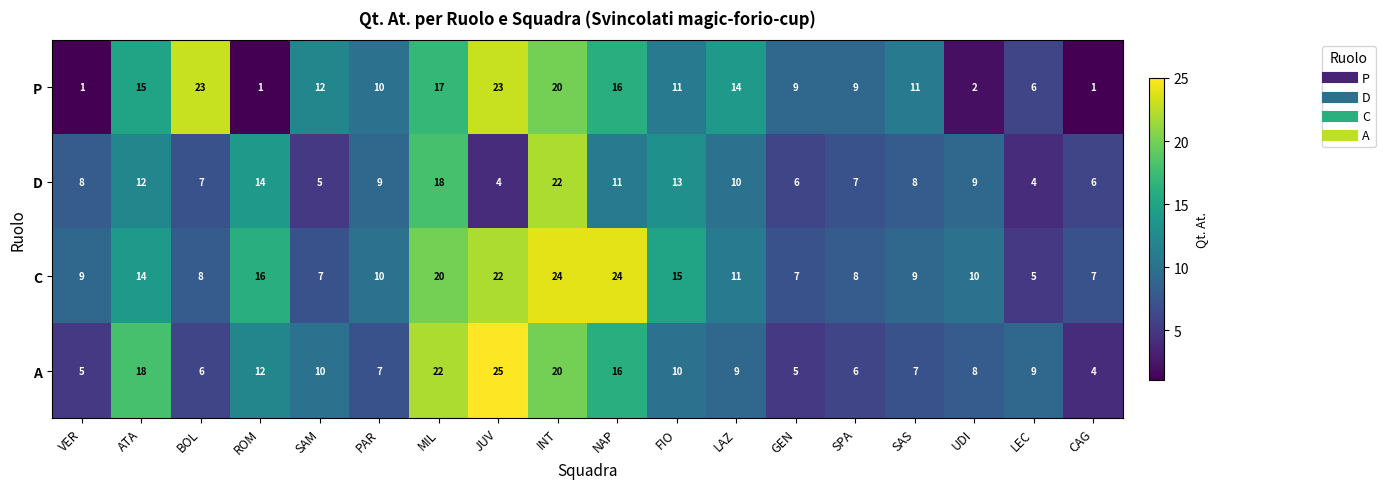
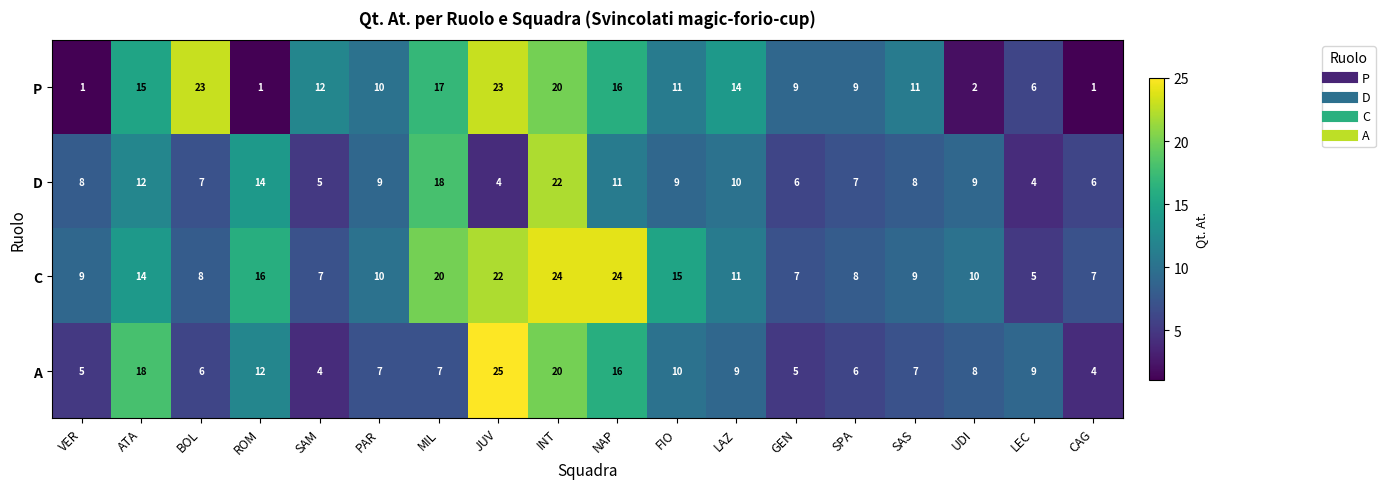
  {
    "P": {
      "VER": 1,
      "ATA": 15,
      "BOL": 23,
      "ROM": 1,
      "SAM": 12,
      "PAR": 10,
      "MIL": 17,
      "JUV": 23,
      "INT": 20,
      "NAP": 16,
      "FIO": 11,
      "LAZ": 14,
      "GEN": 9,
      "SPA": 9,
      "SAS": 11,
      "UDI": 2,
      "LEC": 6,
      "CAG": 1
    },
    "D": {
      "VER": 8,
      "ATA": 12,
      "BOL": 7,
      "ROM": 14,
      "SAM": 5,
      "PAR": 9,
      "MIL": 18,
      "JUV": 4,
      "INT": 22,
      "NAP": 11,
-     "FIO": 13,
+     "FIO": 9,
      "LAZ": 10,
      "GEN": 6,
      "SPA": 7,
      "SAS": 8,
      "UDI": 9,
      "LEC": 4,
      "CAG": 6
    },
    "C": {
      "VER": 9,
      "ATA": 14,
      "BOL": 8,
      "ROM": 16,
      "SAM": 7,
      "PAR": 10,
      "MIL": 20,
      "JUV": 22,
      "INT": 24,
      "NAP": 24,
      "FIO": 15,
      "LAZ": 11,
      "GEN": 7,
      "SPA": 8,
      "SAS": 9,
      "UDI": 10,
      "LEC": 5,
      "CAG": 7
    },
    "A": {
      "VER": 5,
      "ATA": 18,
      "BOL": 6,
      "ROM": 12,
-     "SAM": 10,
+     "SAM": 4,
      "PAR": 7,
-     "MIL": 22,
+     "MIL": 7,
      "JUV": 25,
      "INT": 20,
      "NAP": 16,
      "FIO": 10,
      "LAZ": 9,
      "GEN": 5,
      "SPA": 6,
      "SAS": 7,
      "UDI": 8,
      "LEC": 9,
      "CAG": 4
    }
  }
